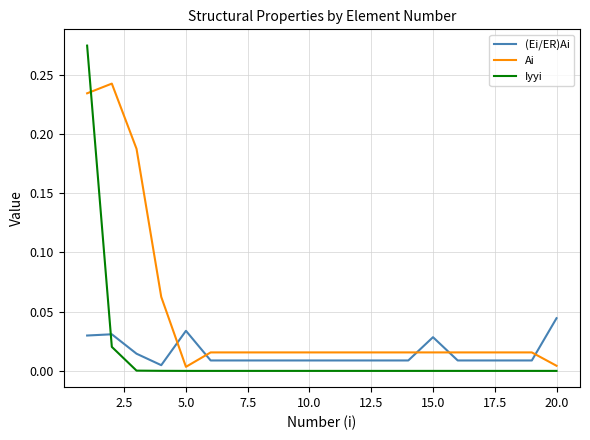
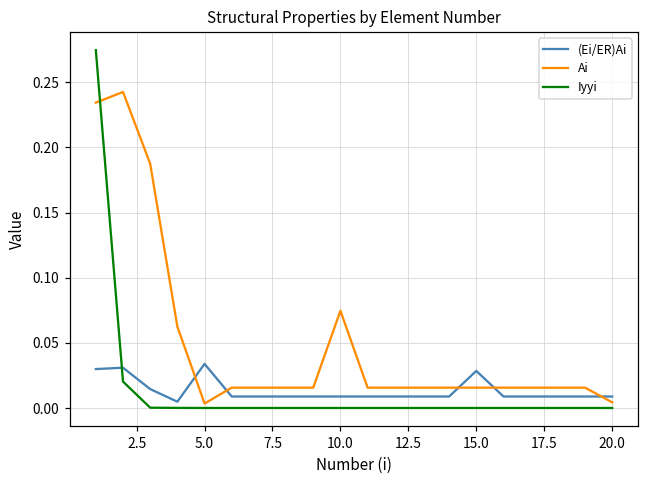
  {
    "(Ei/ER)Ai": {
      "5.0": 0.034,
      "10.0": 0.009,
      "15.0": 0.028,
-     "20.0": 0.045
+     "20.0": 0.009
    },
    "Ai": {
      "5.0": 0.003,
-     "10.0": 0.016,
+     "10.0": 0.075,
      "15.0": 0.016,
      "20.0": 0.004
    },
    "Iyyi": {
      "5.0": 0.000,
      "10.0": 0.000,
      "15.0": 0.000,
      "20.0": 0.000
    }
  }
